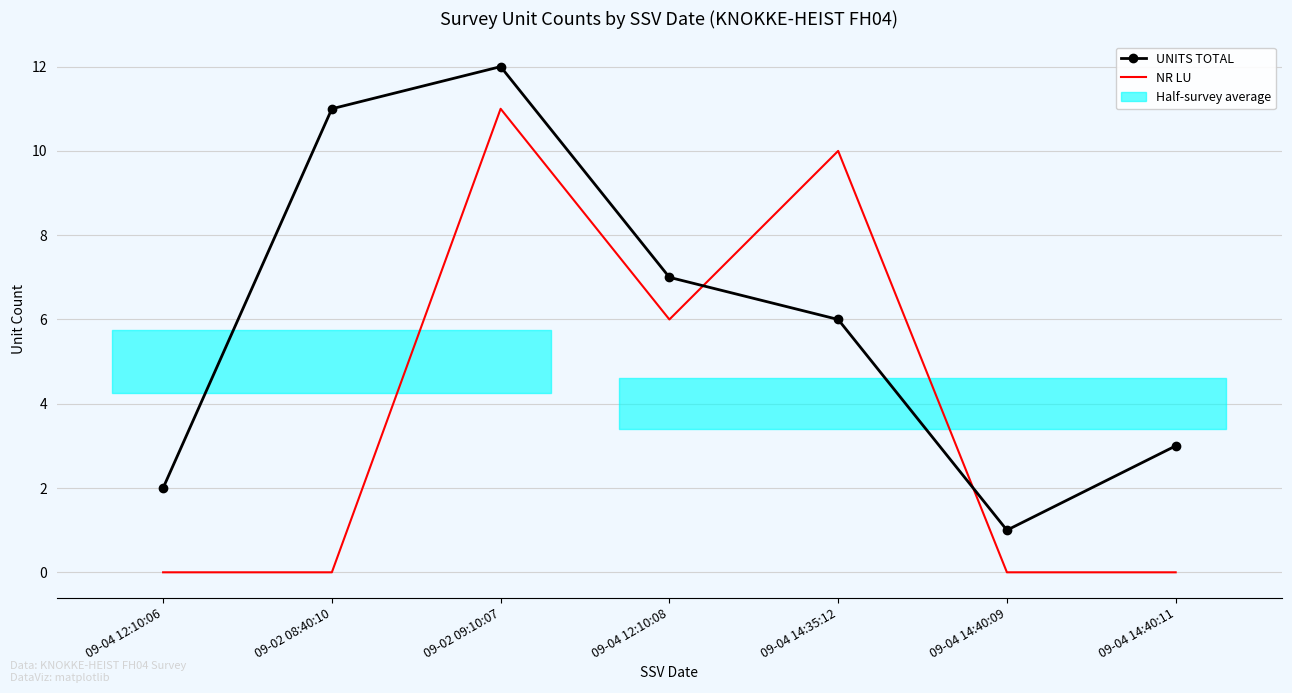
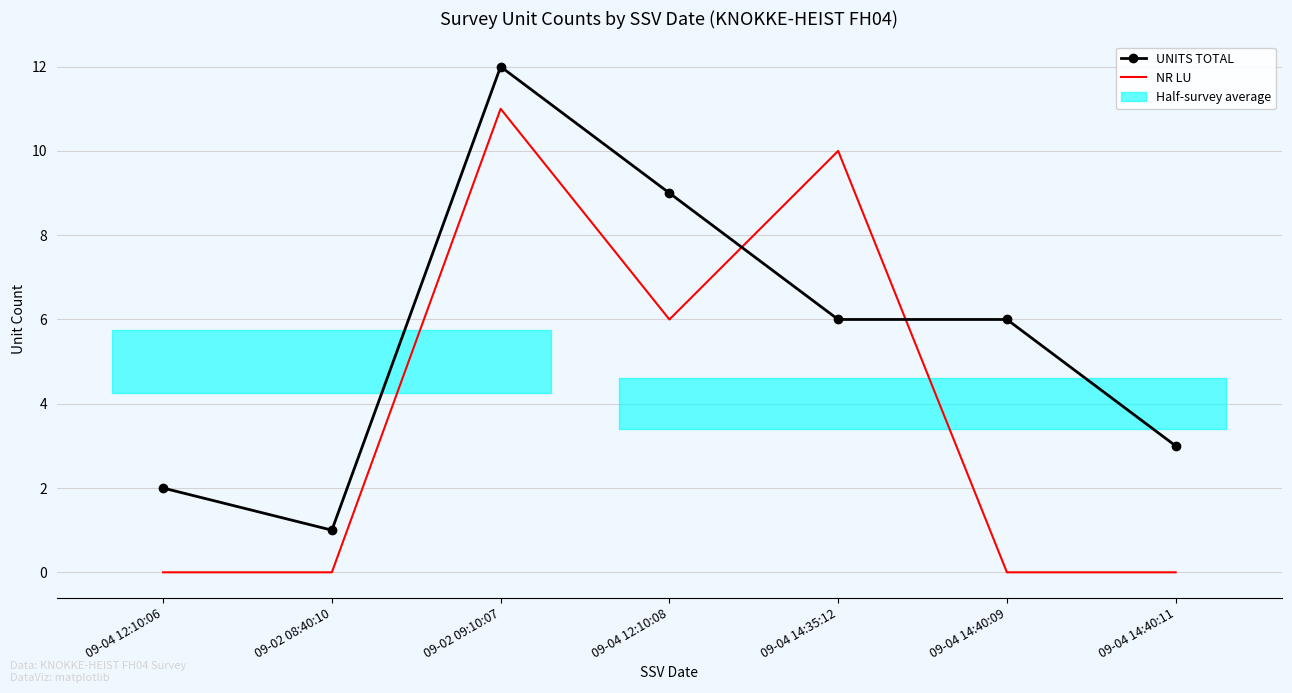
  {
    "UNITS TOTAL": {
      "09-04 12:10:06": 2,
-     "09-02 08:40:10": 11,
+     "09-02 08:40:10": 1,
      "09-02 09:10:07": 12,
-     "09-04 12:10:08": 7,
+     "09-04 12:10:08": 9,
      "09-04 14:35:12": 6,
-     "09-04 14:40:09": 1,
+     "09-04 14:40:09": 6,
      "09-04 14:40:11": 3
    },
    "NR LU": {
      "09-04 12:10:06": 0,
      "09-02 08:40:10": 0,
      "09-02 09:10:07": 11,
      "09-04 12:10:08": 6,
      "09-04 14:35:12": 10,
      "09-04 14:40:09": 0,
      "09-04 14:40:11": 0
    }
  }
